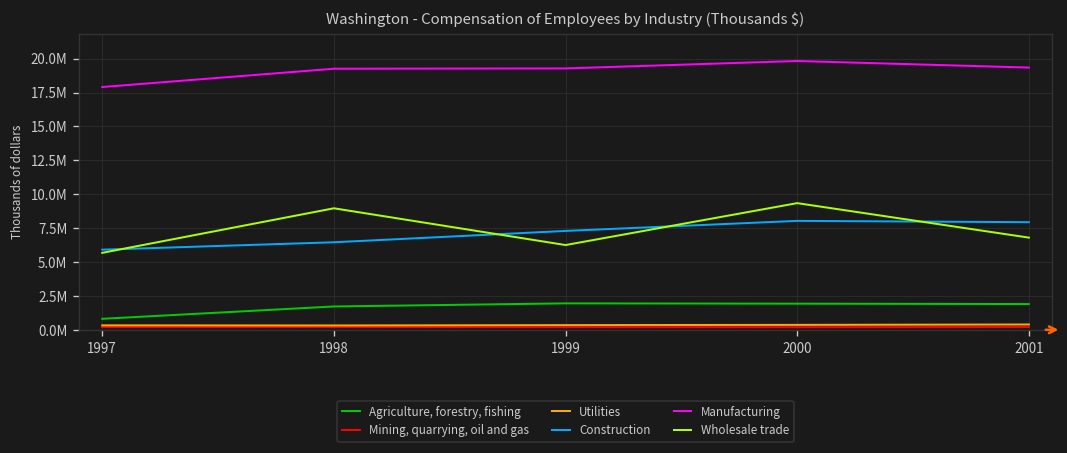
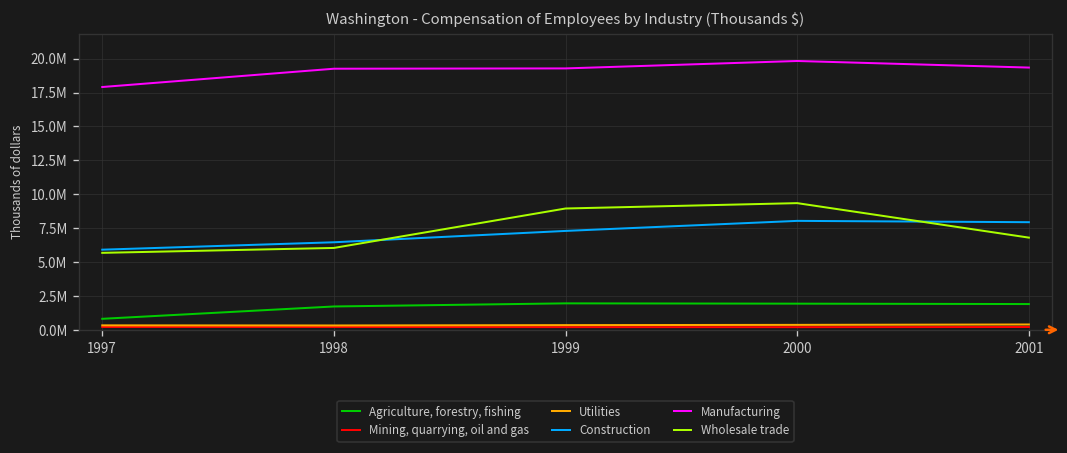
  {
    "Agriculture, forestry, fishing": {
      "1997": 800000,
      "1998": 1700000,
      "1999": 1900000,
      "2000": 1900000,
      "2001": 1900000
    },
    "Construction": {
      "1997": 5900000,
      "1998": 6500000,
      "1999": 7300000,
      "2000": 8000000,
      "2001": 7900000
    },
    "Manufacturing": {
      "1997": 17900000,
      "1998": 19300000,
      "1999": 19300000,
      "2000": 19800000,
      "2001": 19300000
    },
    "Wholesale trade": {
      "1997": 5700000,
-     "1998": 9000000,
-     "1999": 6300000,
+     "1998": 6000000,
+     "1999": 8900000,
      "2000": 9300000,
      "2001": 6800000
    }
  }
